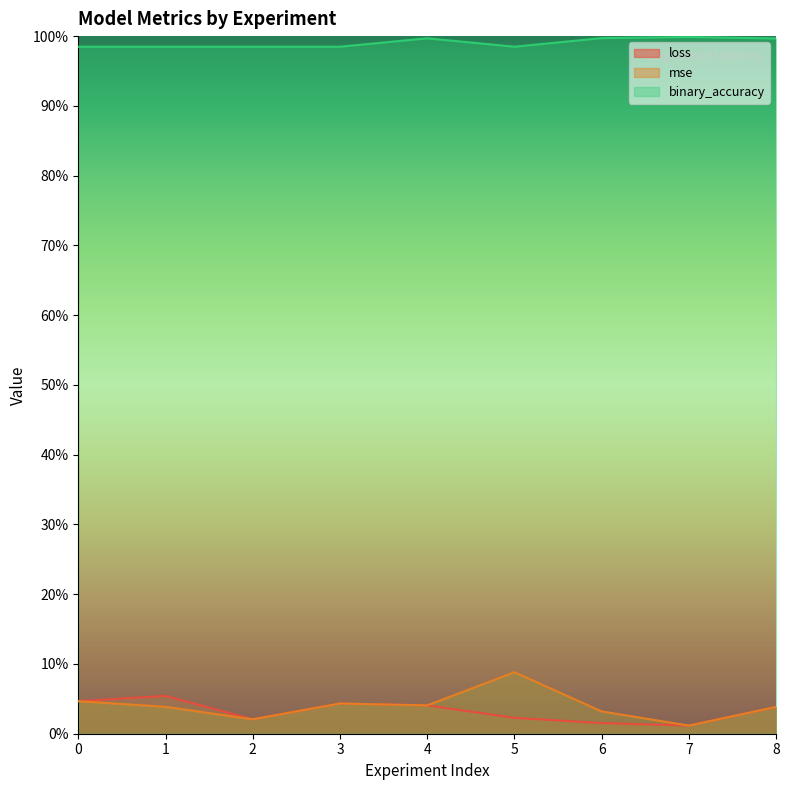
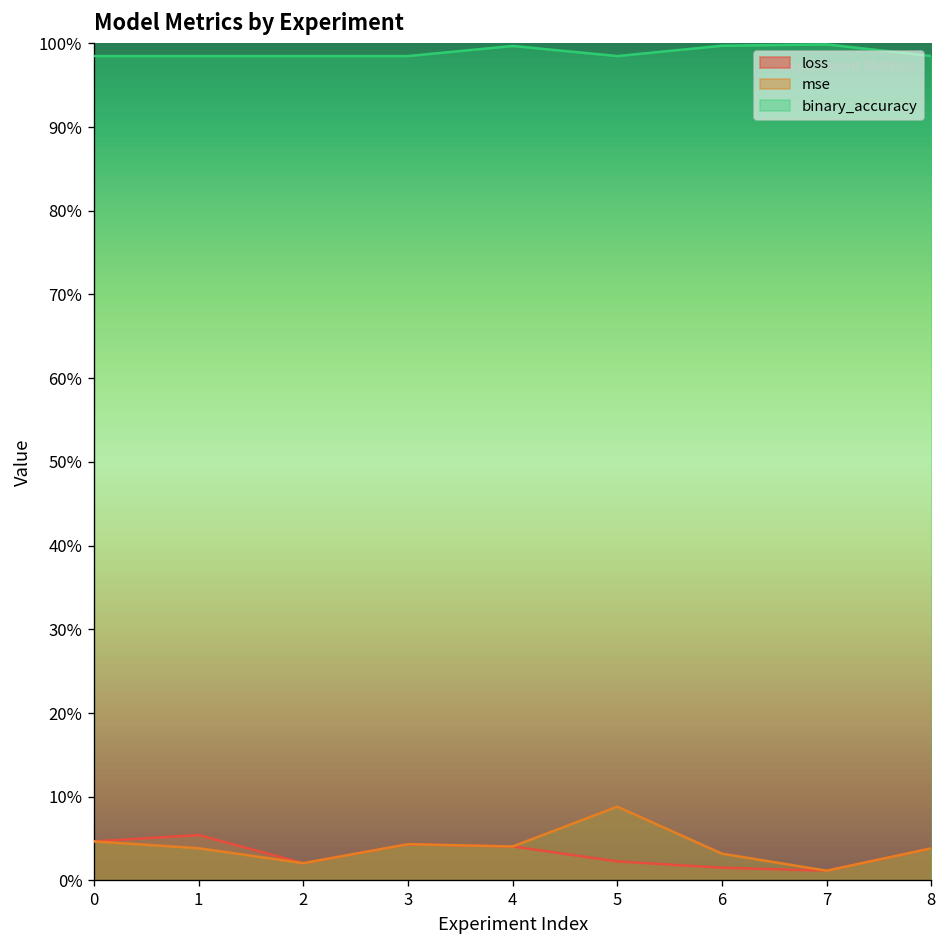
  {
    "binary_accuracy": {
      "0": "98%",
      "1": "98%",
      "2": "98%",
      "3": "98%",
      "4": "100%",
      "5": "98%",
      "6": "100%",
      "7": "100%",
-     "8": "100%"
+     "8": "98%"
    }
  }
